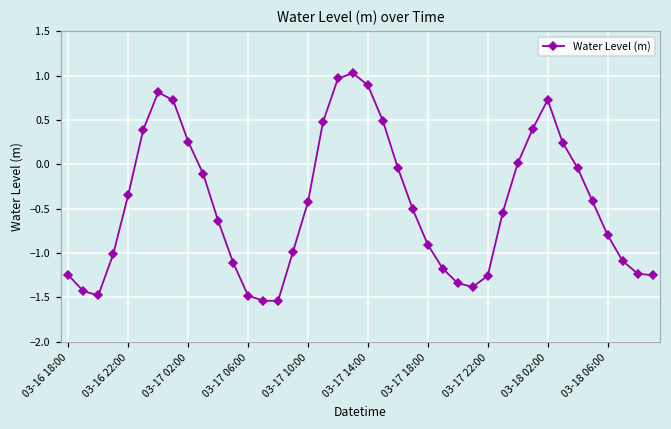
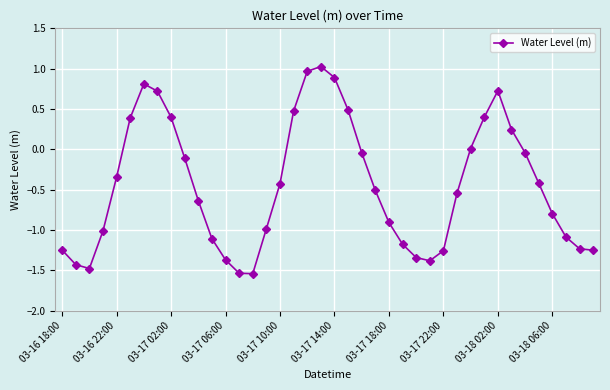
  {
    "03-16 18:00": -1.2,
    "03-16 22:00": -0.3,
-   "03-17 02:00": 0.3,
-   "03-17 06:00": -1.5,
+   "03-17 02:00": 0.4,
+   "03-17 06:00": -1.4,
    "03-17 10:00": -0.4,
    "03-17 14:00": 0.9,
    "03-17 18:00": -0.9,
    "03-17 22:00": -1.3,
    "03-18 02:00": 0.7,
    "03-18 06:00": -0.8
  }
